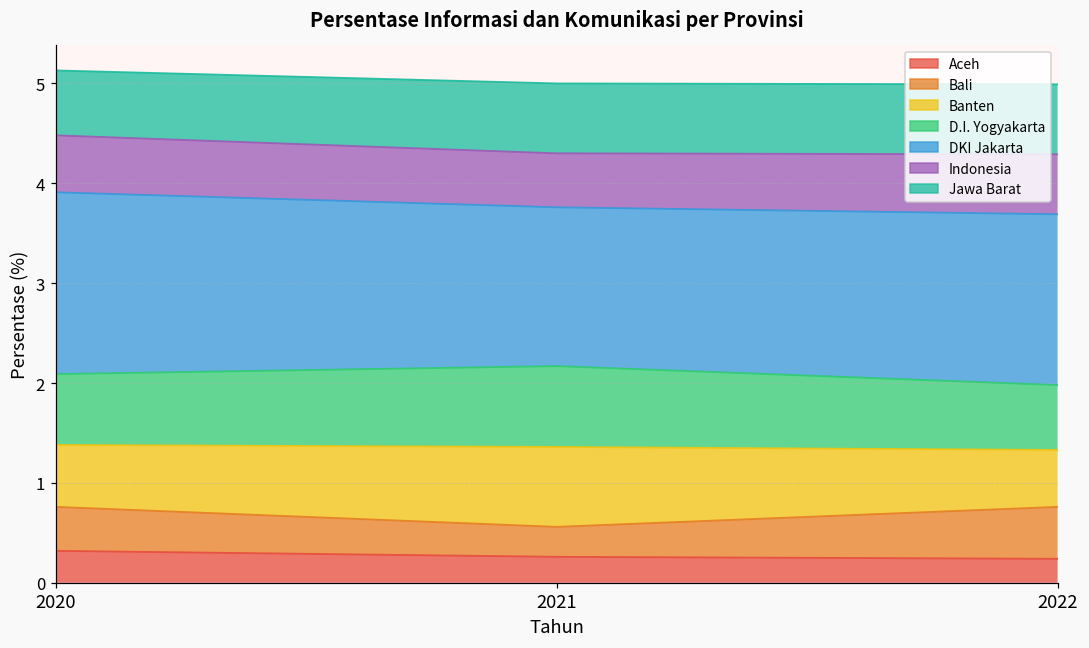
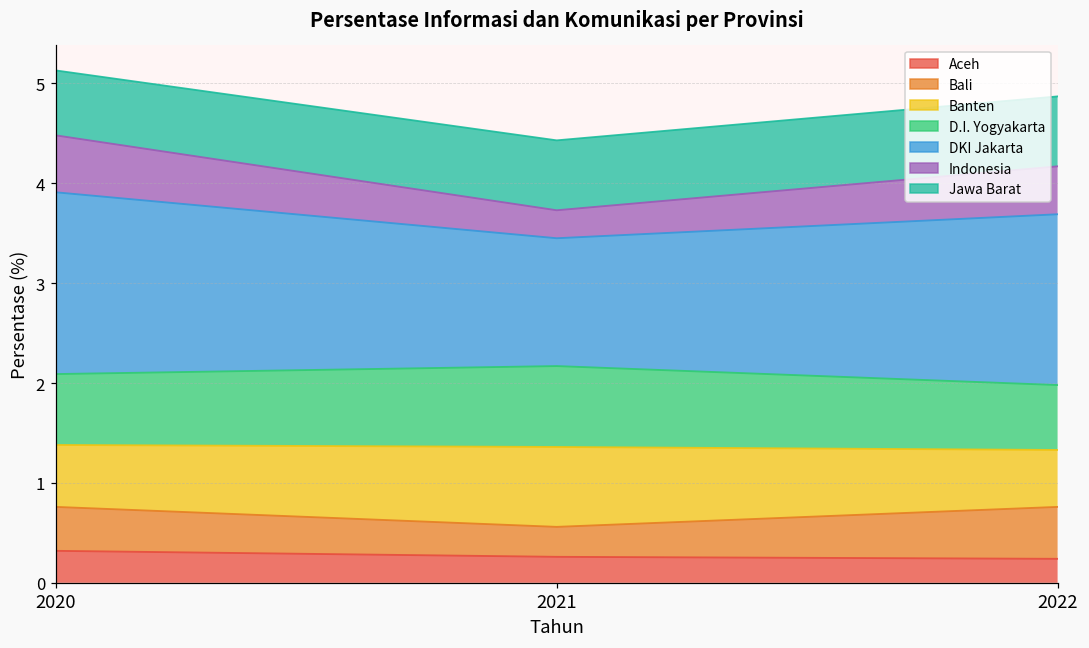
  {
    "Banten": {
      "2020": 0.6,
      "2021": 0.8,
      "2022": 0.6
    },
    "DKI Jakarta": {
      "2020": 1.8,
-     "2021": 1.6,
+     "2021": 1.3,
      "2022": 1.7
    },
    "Indonesia": {
      "2020": 0.6,
-     "2021": 0.5,
-     "2022": 0.6
+     "2021": 0.3,
+     "2022": 0.5
    }
  }
